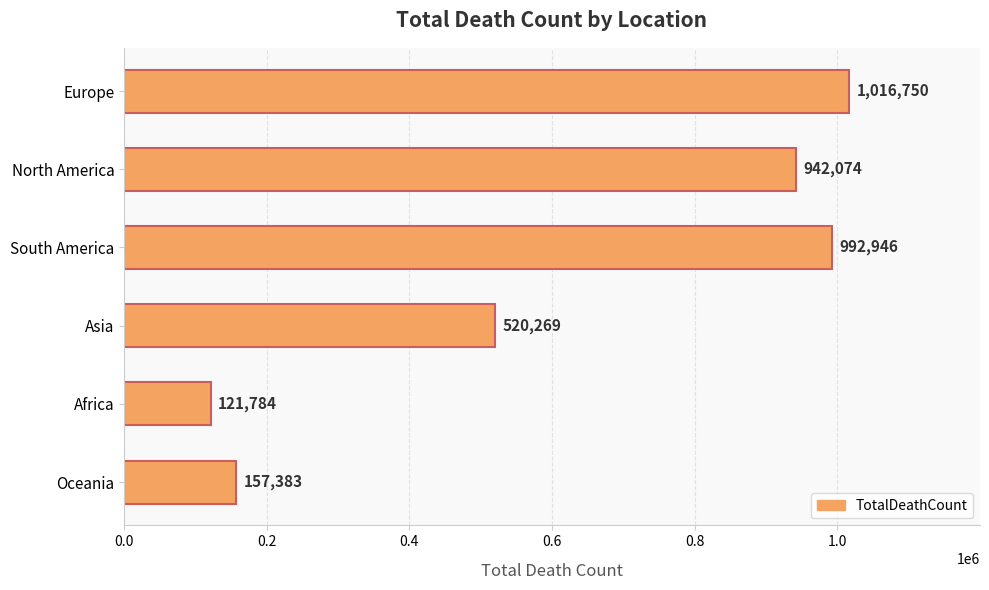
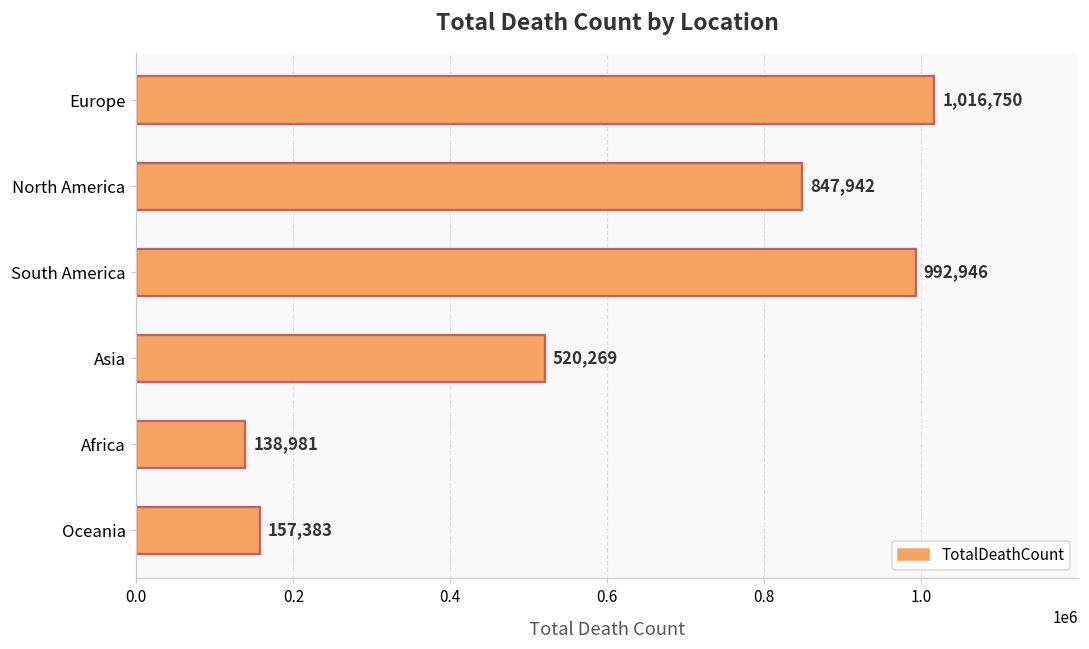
  {
    "Europe": "1,016,750",
-   "North America": "942,074",
+   "North America": "847,942",
    "South America": "992,946",
    "Asia": "520,269",
-   "Africa": "121,784",
+   "Africa": "138,981",
    "Oceania": "157,383"
  }
